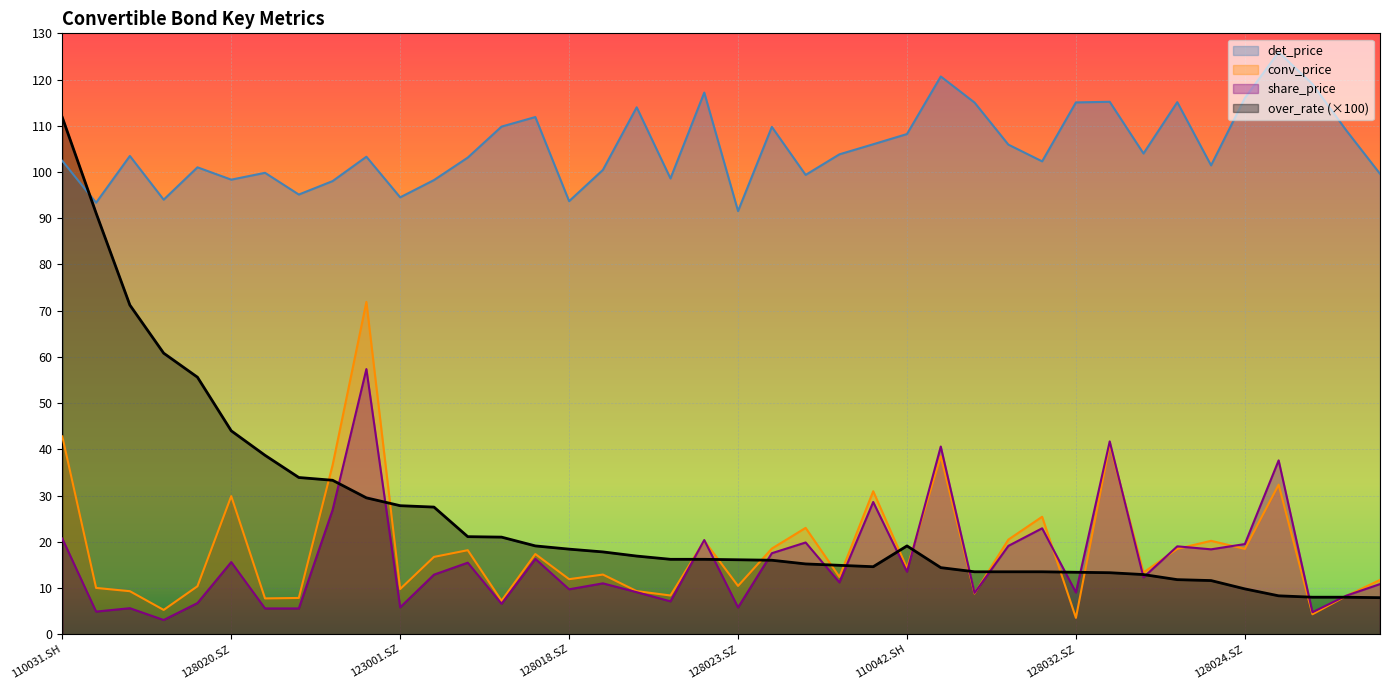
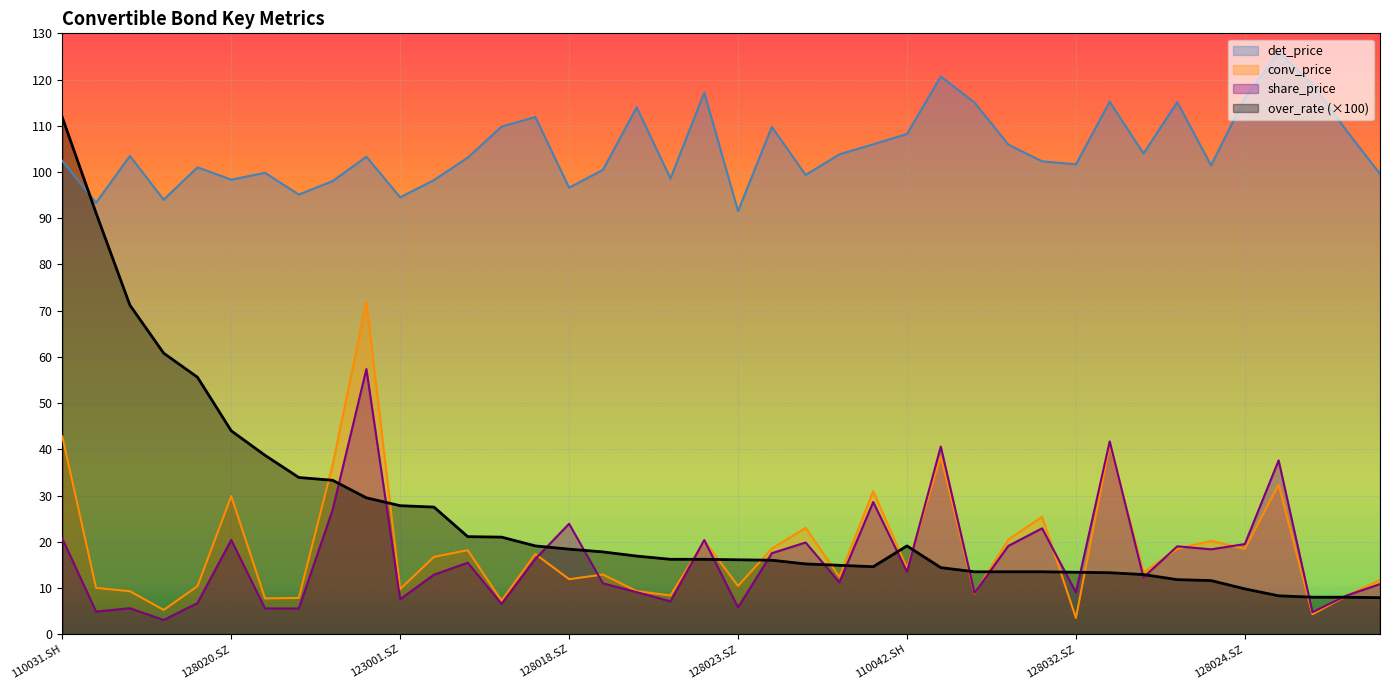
  {
    "det_price": {
      "110031.SH": 102,
      "128020.SZ": 98,
      "123001.SZ": 95,
-     "128018.SZ": 94,
+     "128018.SZ": 97,
      "128023.SZ": 92,
      "110042.SH": 108,
-     "128032.SZ": 115
+     "128032.SZ": 102
    },
    "conv_price": {
      "110031.SH": 43,
      "128020.SZ": 30,
      "123001.SZ": 10,
      "128018.SZ": 12,
      "128023.SZ": 10,
      "110042.SH": 14,
      "128032.SZ": 4,
      "128024.SZ": 18
    },
    "share_price": {
      "110031.SH": 21,
-     "128020.SZ": 16,
-     "123001.SZ": 6,
-     "128018.SZ": 10,
+     "128020.SZ": 20,
+     "123001.SZ": 8,
+     "128018.SZ": 24,
      "128023.SZ": 6,
      "110042.SH": 14,
      "128032.SZ": 9,
      "128024.SZ": 20
    },
    "over_rate (×100)": {
      "110031.SH": 112,
      "128020.SZ": 44,
      "123001.SZ": 28,
      "128018.SZ": 18,
      "128023.SZ": 16,
      "110042.SH": 19,
      "128032.SZ": 13,
      "128024.SZ": 10
    }
  }
